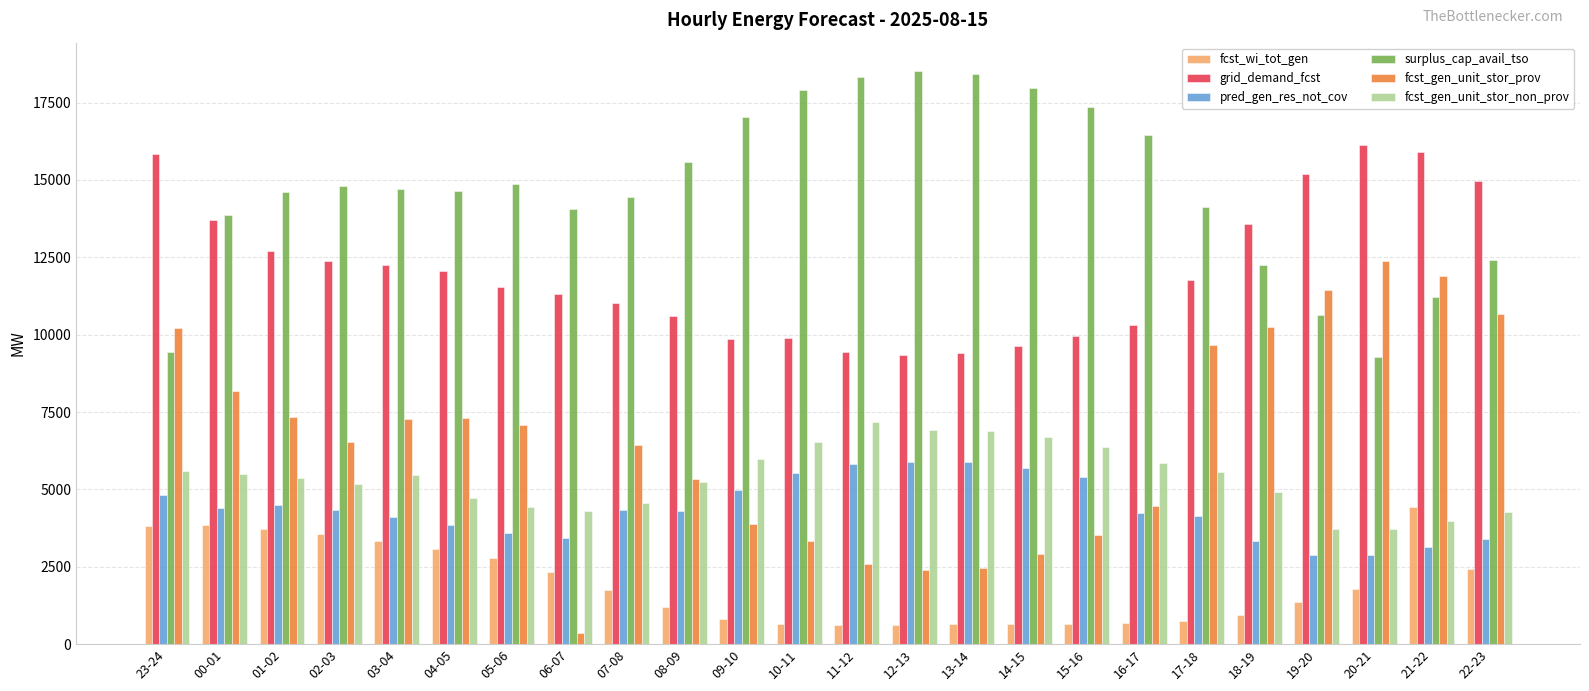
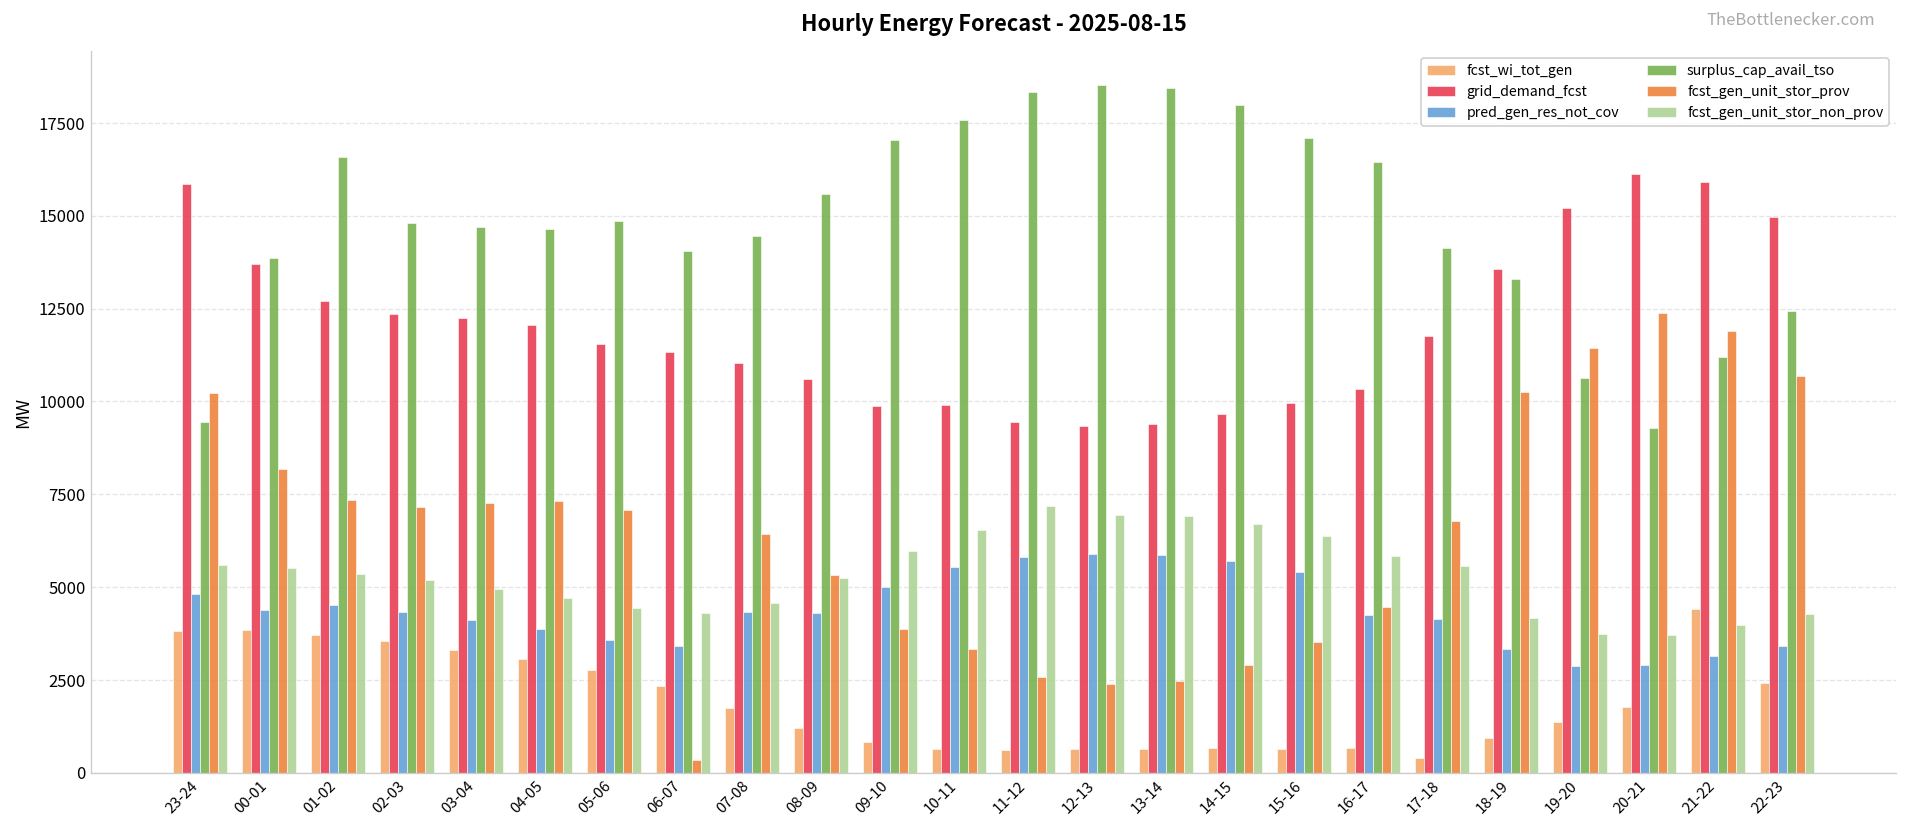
  {
    "fcst_wi_tot_gen": {
      "23-24": 3800,
      "00-01": 3800,
      "01-02": 3700,
      "02-03": 3500,
      "03-04": 3300,
      "04-05": 3100,
      "05-06": 2800,
      "06-07": 2300,
      "07-08": 1800,
      "08-09": 1200,
      "09-10": 800,
      "10-11": 600,
      "11-12": 600,
      "12-13": 600,
      "13-14": 600,
      "14-15": 700,
      "15-16": 600,
      "16-17": 700,
-     "17-18": 700,
+     "17-18": 400,
      "18-19": 900,
      "19-20": 1400,
      "20-21": 1800,
      "21-22": 4400,
      "22-23": 2400
    },
    "grid_demand_fcst": {
      "23-24": 15800,
      "00-01": 13700,
      "01-02": 12700,
      "02-03": 12400,
      "03-04": 12200,
      "04-05": 12100,
      "05-06": 11600,
      "06-07": 11300,
      "07-08": 11000,
      "08-09": 10600,
      "09-10": 9900,
      "10-11": 9900,
      "11-12": 9500,
      "12-13": 9400,
      "13-14": 9400,
      "14-15": 9600,
      "15-16": 9900,
      "16-17": 10300,
      "17-18": 11800,
      "18-19": 13600,
      "19-20": 15200,
      "20-21": 16100,
      "21-22": 15900,
      "22-23": 15000
    },
    "pred_gen_res_not_cov": {
      "23-24": 4800,
      "00-01": 4400,
      "01-02": 4500,
      "02-03": 4300,
      "03-04": 4100,
      "04-05": 3900,
      "05-06": 3600,
      "06-07": 3400,
      "07-08": 4300,
      "08-09": 4300,
      "09-10": 5000,
      "10-11": 5500,
      "11-12": 5800,
      "12-13": 5900,
      "13-14": 5900,
      "14-15": 5700,
      "15-16": 5400,
      "16-17": 4200,
      "17-18": 4100,
      "18-19": 3300,
      "19-20": 2900,
      "20-21": 2900,
      "21-22": 3100,
      "22-23": 3400
    },
    "surplus_cap_avail_tso": {
      "23-24": 9400,
      "00-01": 13900,
-     "01-02": 14600,
+     "01-02": 16600,
      "02-03": 14800,
      "03-04": 14700,
      "04-05": 14600,
      "05-06": 14900,
      "06-07": 14100,
      "07-08": 14500,
      "08-09": 15600,
      "09-10": 17000,
-     "10-11": 17900,
+     "10-11": 17600,
      "11-12": 18300,
      "12-13": 18500,
      "13-14": 18400,
      "14-15": 18000,
-     "15-16": 17400,
+     "15-16": 17100,
      "16-17": 16400,
      "17-18": 14100,
-     "18-19": 12300,
+     "18-19": 13300,
      "19-20": 10600,
      "20-21": 9300,
      "21-22": 11200,
      "22-23": 12400
    },
    "fcst_gen_unit_stor_prov": {
      "23-24": 10200,
      "00-01": 8200,
      "01-02": 7300,
-     "02-03": 6500,
+     "02-03": 7200,
      "03-04": 7300,
      "04-05": 7300,
      "05-06": 7100,
      "06-07": 400,
      "07-08": 6400,
      "08-09": 5300,
      "09-10": 3900,
      "10-11": 3300,
      "11-12": 2600,
      "12-13": 2400,
      "13-14": 2500,
      "14-15": 2900,
      "15-16": 3500,
      "16-17": 4500,
-     "17-18": 9700,
+     "17-18": 6800,
      "18-19": 10300,
      "19-20": 11400,
      "20-21": 12400,
      "21-22": 11900,
      "22-23": 10700
    },
    "fcst_gen_unit_stor_non_prov": {
      "23-24": 5600,
      "00-01": 5500,
      "01-02": 5400,
      "02-03": 5200,
-     "03-04": 5500,
+     "03-04": 5000,
      "04-05": 4700,
      "05-06": 4400,
      "06-07": 4300,
      "07-08": 4600,
      "08-09": 5200,
      "09-10": 6000,
      "10-11": 6500,
      "11-12": 7200,
      "12-13": 6900,
      "13-14": 6900,
      "14-15": 6700,
      "15-16": 6400,
      "16-17": 5800,
      "17-18": 5600,
-     "18-19": 4900,
+     "18-19": 4200,
      "19-20": 3700,
      "20-21": 3700,
      "21-22": 4000,
      "22-23": 4300
    }
  }
